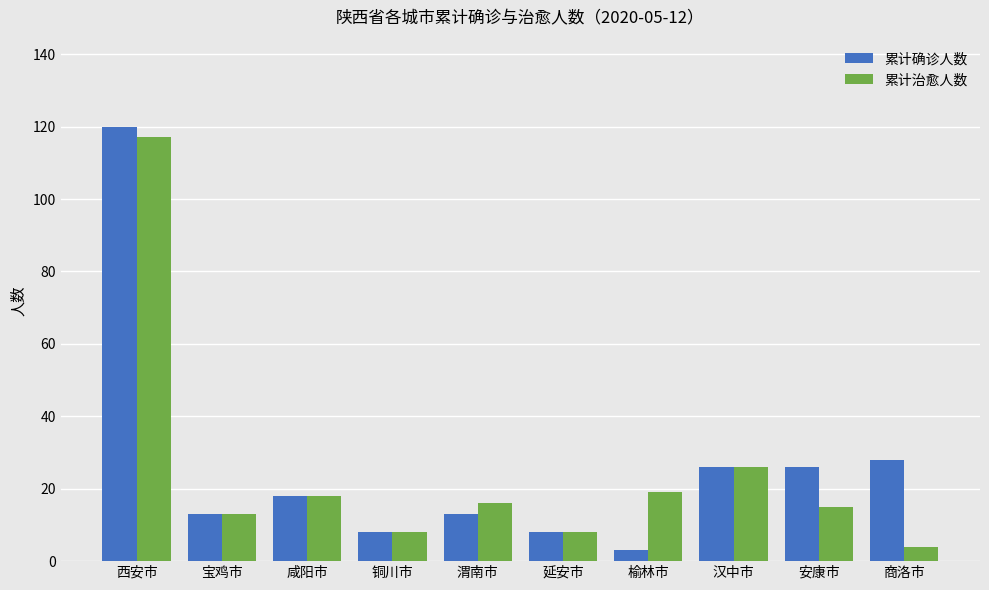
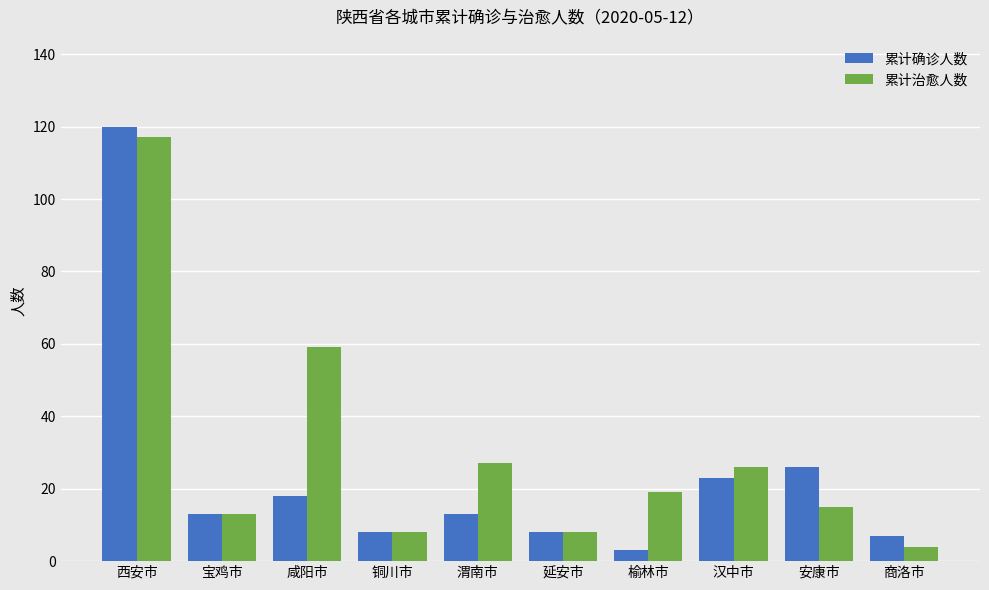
  {
    "累计确诊人数": {
      "西安市": 120,
      "宝鸡市": 13,
      "咸阳市": 18,
      "铜川市": 8,
      "渭南市": 13,
      "延安市": 8,
      "榆林市": 3,
-     "汉中市": 26,
+     "汉中市": 23,
      "安康市": 26,
-     "商洛市": 28
+     "商洛市": 7
    },
    "累计治愈人数": {
      "西安市": 117,
      "宝鸡市": 13,
-     "咸阳市": 18,
+     "咸阳市": 59,
      "铜川市": 8,
-     "渭南市": 16,
+     "渭南市": 27,
      "延安市": 8,
      "榆林市": 19,
      "汉中市": 26,
      "安康市": 15,
      "商洛市": 4
    }
  }
